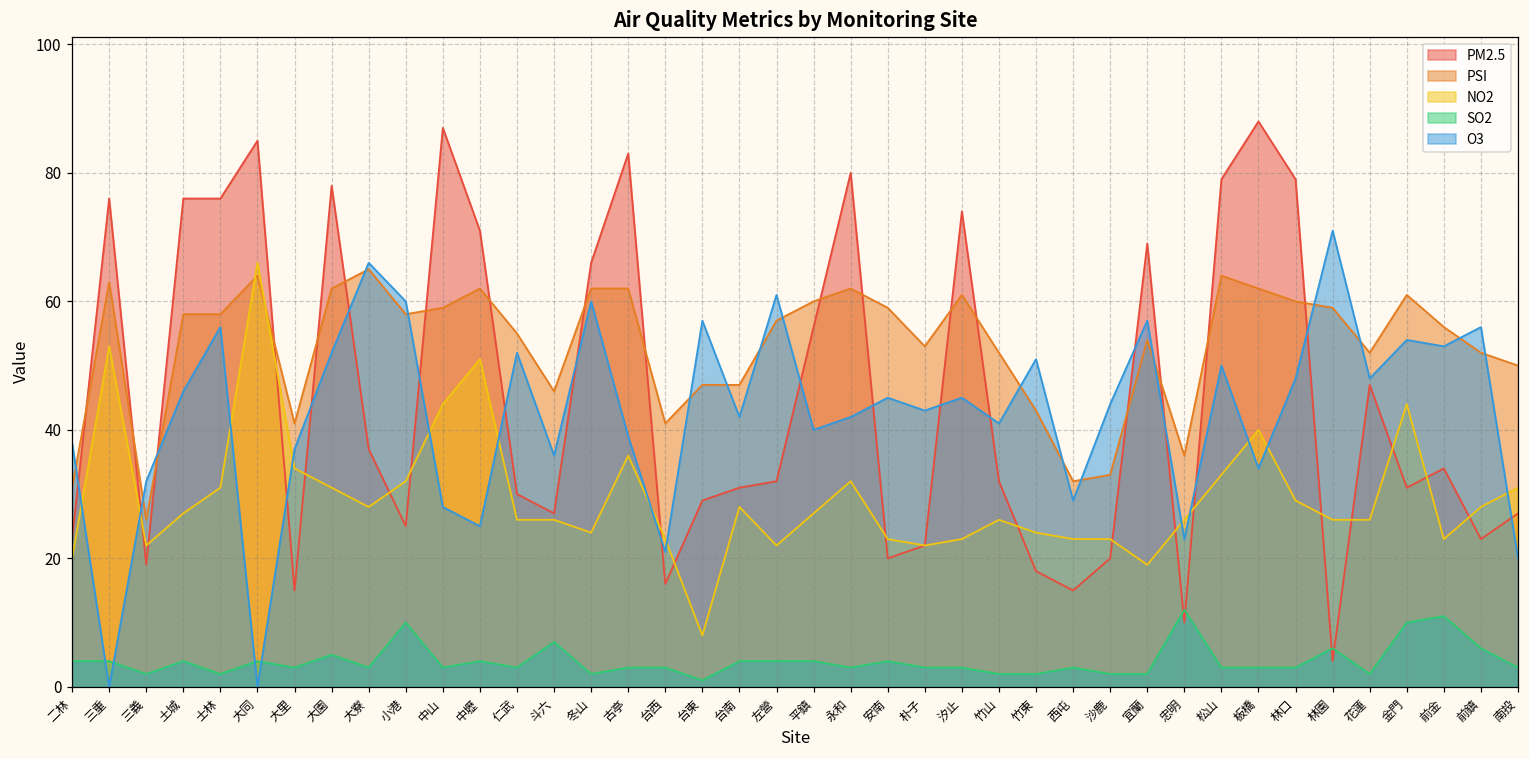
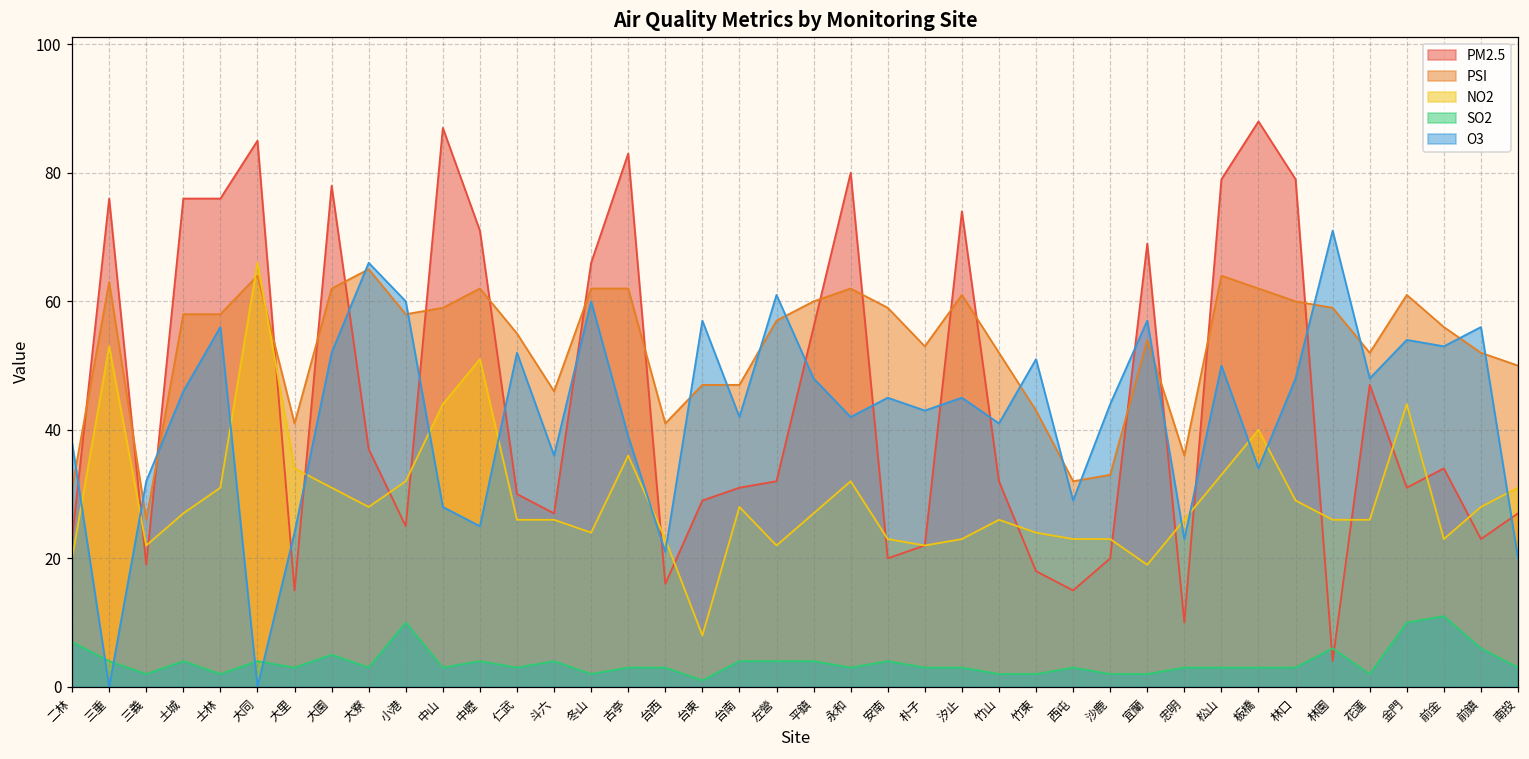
  {
    "SO2": {
-     "二林": 4,
+     "二林": 7,
      "三重": 4,
      "三義": 2,
      "土城": 4,
      "士林": 2,
      "大同": 4,
      "大里": 3,
      "大園": 5,
      "大寮": 3,
      "小港": 10,
      "中山": 3,
      "中壢": 4,
      "仁武": 3,
-     "斗六": 7,
+     "斗六": 4,
      "冬山": 2,
      "古亭": 3,
      "台西": 3,
      "台東": 1,
      "台南": 4,
      "左營": 4,
      "平鎮": 4,
      "永和": 3,
      "安南": 4,
      "朴子": 3,
      "汐止": 3,
      "竹山": 2,
      "竹東": 2,
      "西屯": 3,
      "沙鹿": 2,
      "宜蘭": 2,
-     "忠明": 12,
+     "忠明": 3,
      "松山": 3,
      "板橋": 3,
      "林口": 3,
      "林園": 6,
      "花蓮": 2,
      "金門": 10,
      "前金": 11,
      "前鎮": 6,
      "南投": 3
    },
    "O3": {
      "二林": 38,
      "三重": 0,
      "三義": 32,
      "土城": 46,
      "士林": 56,
      "大同": 0,
-     "大里": 37,
+     "大里": 24,
      "大園": 52,
      "大寮": 66,
      "小港": 60,
      "中山": 28,
      "中壢": 25,
      "仁武": 52,
      "斗六": 36,
      "冬山": 60,
      "古亭": 39,
      "台西": 21,
      "台東": 57,
      "台南": 42,
      "左營": 61,
-     "平鎮": 40,
+     "平鎮": 48,
      "永和": 42,
      "安南": 45,
      "朴子": 43,
      "汐止": 45,
      "竹山": 41,
      "竹東": 51,
      "西屯": 29,
      "沙鹿": 44,
      "宜蘭": 57,
      "忠明": 23,
      "松山": 50,
      "板橋": 34,
      "林口": 48,
      "林園": 71,
      "花蓮": 48,
      "金門": 54,
      "前金": 53,
      "前鎮": 56,
      "南投": 20
    }
  }
